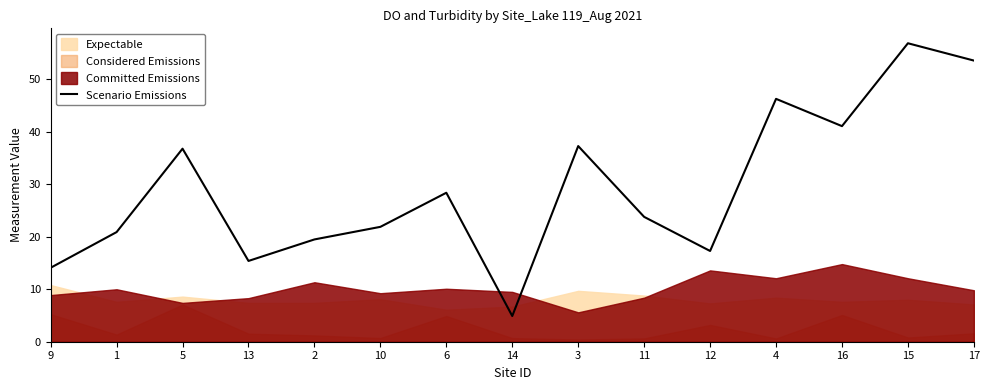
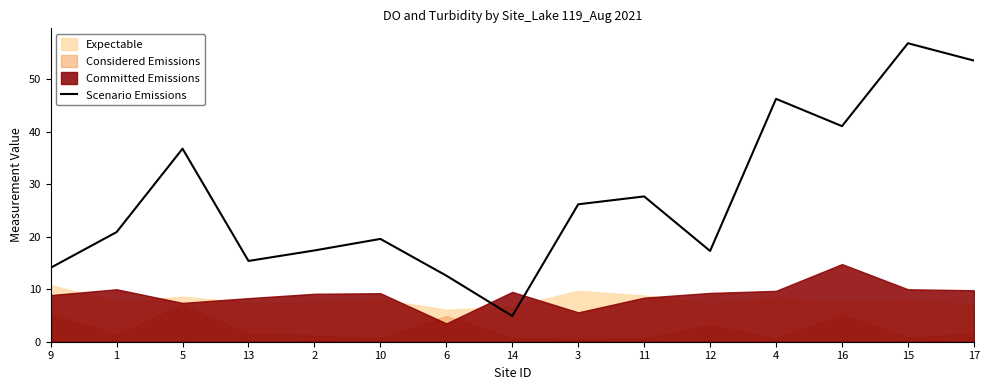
  {
    "Scenario Emissions": {
      "9": 14,
      "1": 21,
      "5": 37,
      "13": 15,
-     "2": 20,
-     "10": 22,
-     "6": 28,
+     "2": 17,
+     "10": 20,
+     "6": 13,
      "14": 5,
-     "3": 37,
-     "11": 24,
+     "3": 26,
+     "11": 28,
      "12": 17,
      "4": 46,
      "16": 41,
      "15": 57,
      "17": 54
    },
    "Committed Emissions": {
      "9": 9,
      "1": 10,
      "13": 8,
-     "2": 11,
+     "2": 9,
      "10": 9,
-     "6": 10,
+     "6": 4,
      "14": 10,
      "3": 6,
-     "12": 14,
-     "4": 12,
+     "12": 9,
+     "4": 10,
      "16": 15,
-     "15": 12,
+     "15": 10,
      "17": 10
    }
  }
